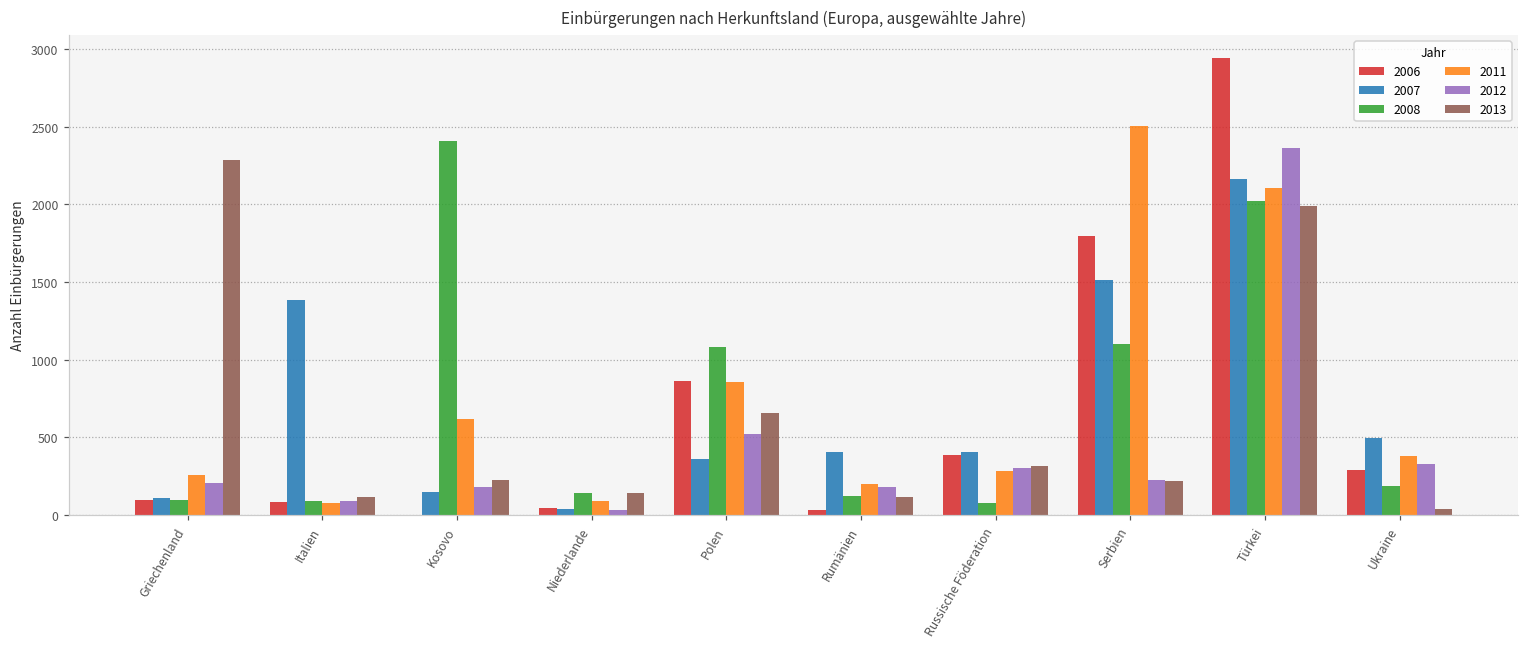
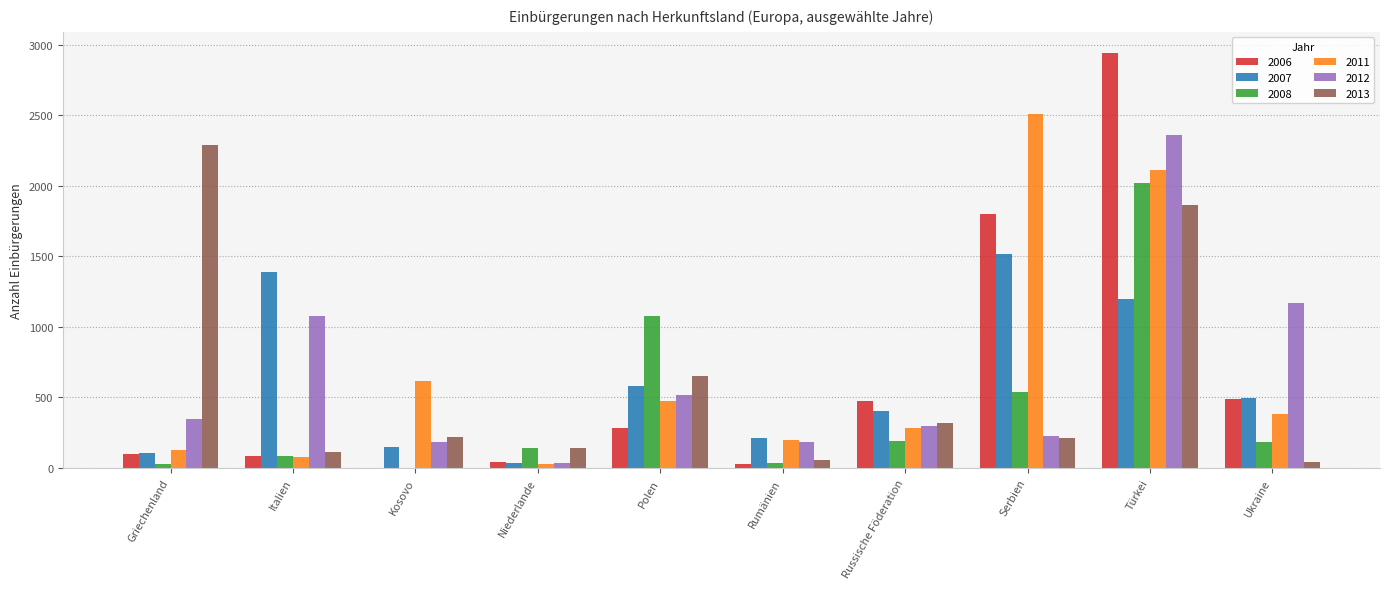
  {
    "2006": {
      "Griechenland": 100,
      "Italien": 90,
      "Kosovo": 0,
      "Niederlande": 50,
-     "Polen": 860,
+     "Polen": 290,
      "Rumänien": 30,
-     "Russische Föderation": 390,
+     "Russische Föderation": 480,
      "Serbien": 1800,
      "Türkei": 2940,
-     "Ukraine": 290
+     "Ukraine": 490
    },
    "2007": {
      "Griechenland": 110,
      "Italien": 1390,
      "Kosovo": 150,
      "Niederlande": 40,
-     "Polen": 360,
-     "Rumänien": 410,
+     "Polen": 580,
+     "Rumänien": 210,
      "Russische Föderation": 410,
      "Serbien": 1520,
-     "Türkei": 2160,
+     "Türkei": 1200,
      "Ukraine": 490
    },
    "2008": {
-     "Griechenland": 100,
+     "Griechenland": 30,
      "Italien": 90,
-     "Kosovo": 2410,
+     "Kosovo": 0,
      "Niederlande": 140,
      "Polen": 1080,
-     "Rumänien": 120,
-     "Russische Föderation": 80,
-     "Serbien": 1100,
+     "Rumänien": 30,
+     "Russische Föderation": 190,
+     "Serbien": 540,
      "Türkei": 2020,
      "Ukraine": 190
    },
    "2011": {
-     "Griechenland": 260,
+     "Griechenland": 130,
      "Italien": 80,
      "Kosovo": 620,
-     "Niederlande": 90,
-     "Polen": 860,
+     "Niederlande": 30,
+     "Polen": 480,
      "Rumänien": 200,
      "Russische Föderation": 280,
      "Serbien": 2510,
      "Türkei": 2110,
      "Ukraine": 380
    },
    "2012": {
-     "Griechenland": 210,
-     "Italien": 90,
+     "Griechenland": 340,
+     "Italien": 1070,
      "Kosovo": 180,
      "Niederlande": 30,
      "Polen": 520,
      "Rumänien": 180,
      "Russische Föderation": 300,
      "Serbien": 230,
      "Türkei": 2360,
-     "Ukraine": 330
+     "Ukraine": 1170
    },
    "2013": {
      "Griechenland": 2290,
      "Italien": 110,
      "Kosovo": 220,
      "Niederlande": 140,
      "Polen": 660,
-     "Rumänien": 120,
+     "Rumänien": 60,
      "Russische Föderation": 320,
      "Serbien": 220,
-     "Türkei": 1990,
+     "Türkei": 1860,
      "Ukraine": 40
    }
  }
